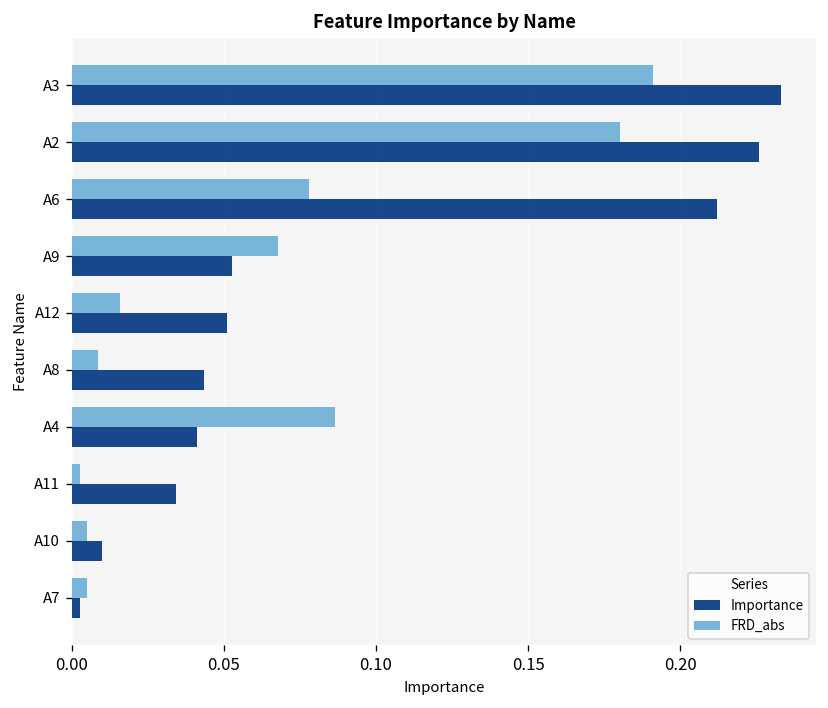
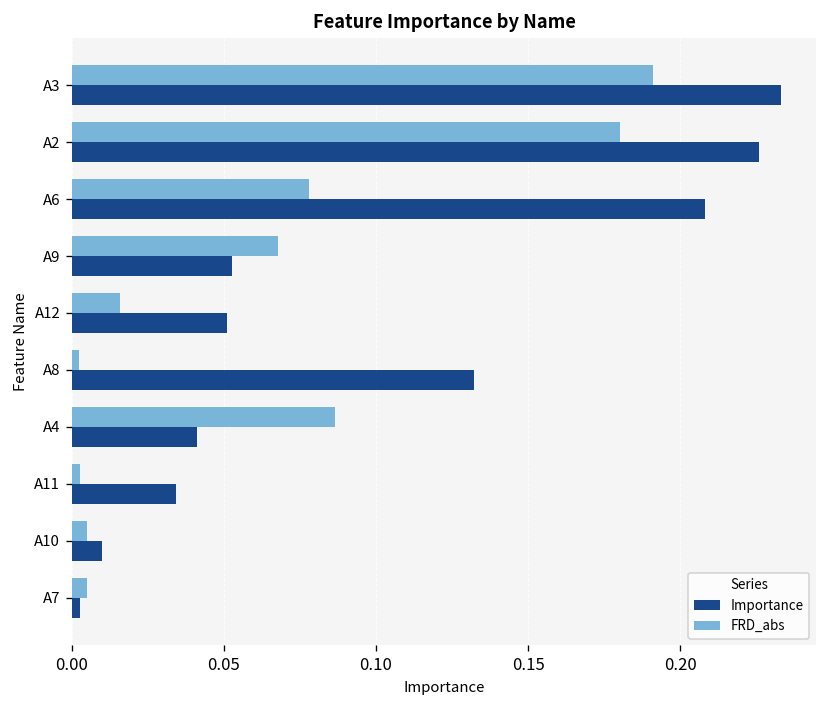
  {
    "Importance": {
      "A3": 0.233,
      "A2": 0.226,
-     "A6": 0.212,
+     "A6": 0.208,
      "A9": 0.053,
      "A12": 0.051,
-     "A8": 0.043,
+     "A8": 0.132,
      "A4": 0.041,
      "A11": 0.034,
      "A10": 0.010,
      "A7": 0.003
    },
    "FRD_abs": {
      "A3": 0.191,
      "A2": 0.180,
      "A6": 0.078,
      "A9": 0.068,
      "A12": 0.016,
-     "A8": 0.009,
+     "A8": 0.002,
      "A4": 0.086,
      "A11": 0.003,
      "A10": 0.005,
      "A7": 0.005
    }
  }
